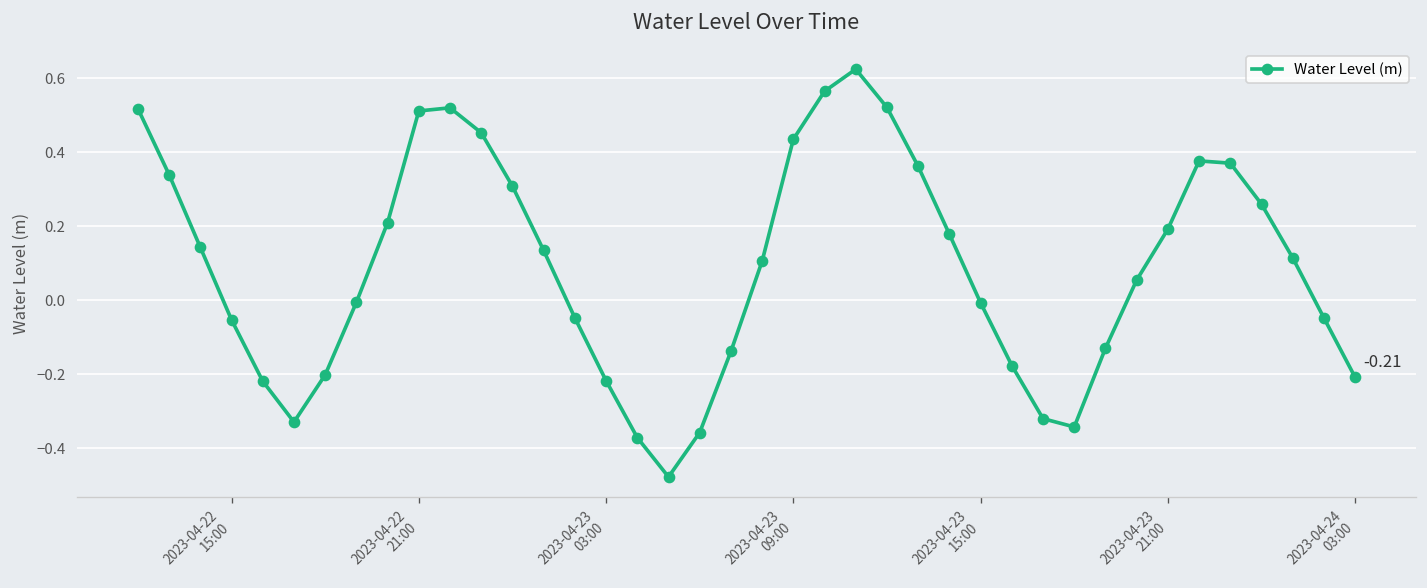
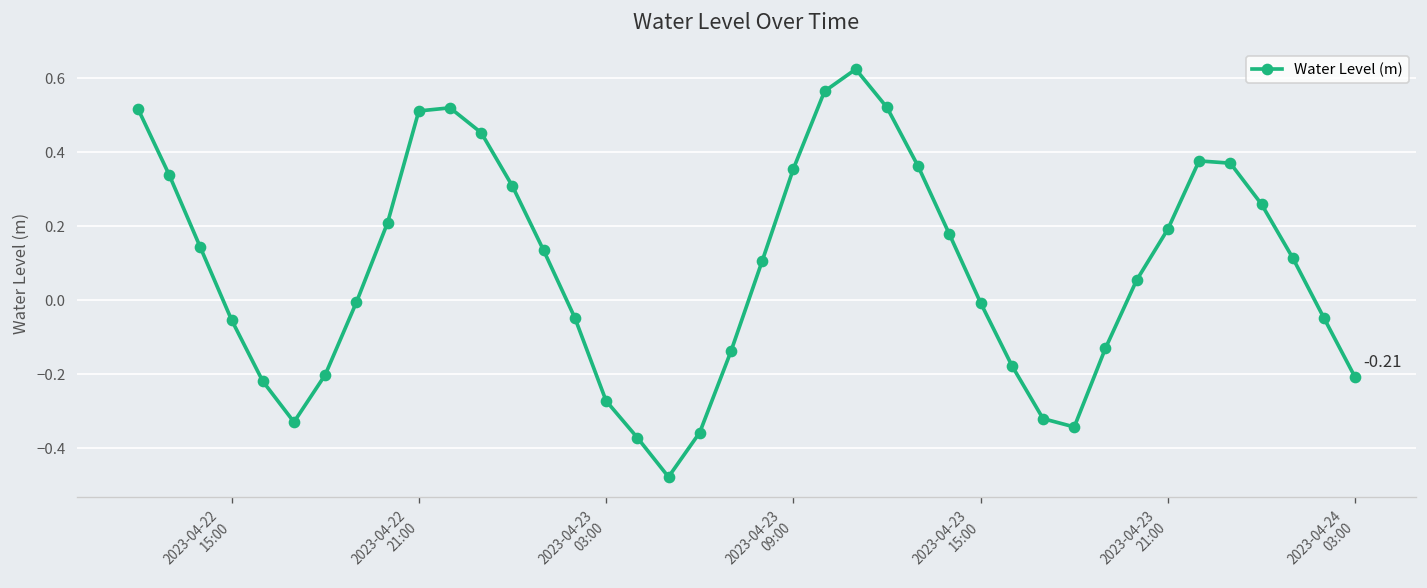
  {
    "2023-04-22 15:00": -0.05,
    "2023-04-22 21:00": 0.51,
-   "2023-04-23 03:00": -0.22,
-   "2023-04-23 09:00": 0.43,
+   "2023-04-23 03:00": -0.27,
+   "2023-04-23 09:00": 0.35,
    "2023-04-23 15:00": -0.01,
    "2023-04-23 21:00": 0.19
  }
